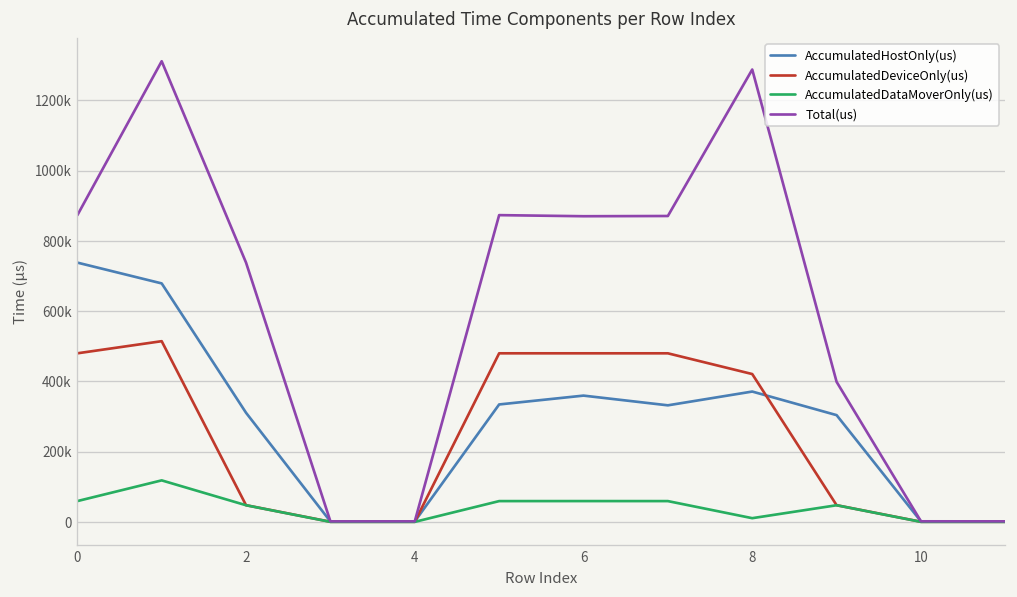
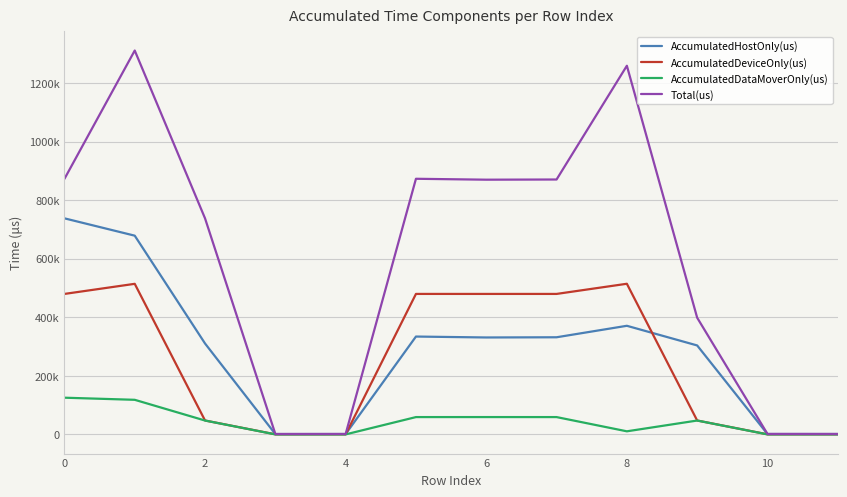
  {
    "AccumulatedHostOnly(us)": {
      "0": 740000,
      "2": 310000,
-     "6": 360000,
+     "6": 330000,
      "8": 370000
    },
    "AccumulatedDeviceOnly(us)": {
      "0": 480000,
      "6": 480000,
-     "8": 420000
+     "8": 510000
    },
    "AccumulatedDataMoverOnly(us)": {
-     "0": 60000,
+     "0": 130000,
      "6": 60000,
      "8": 10000
    },
    "Total(us)": {
      "0": 870000,
      "2": 740000,
      "6": 870000,
-     "8": 1290000
+     "8": 1260000
    }
  }
